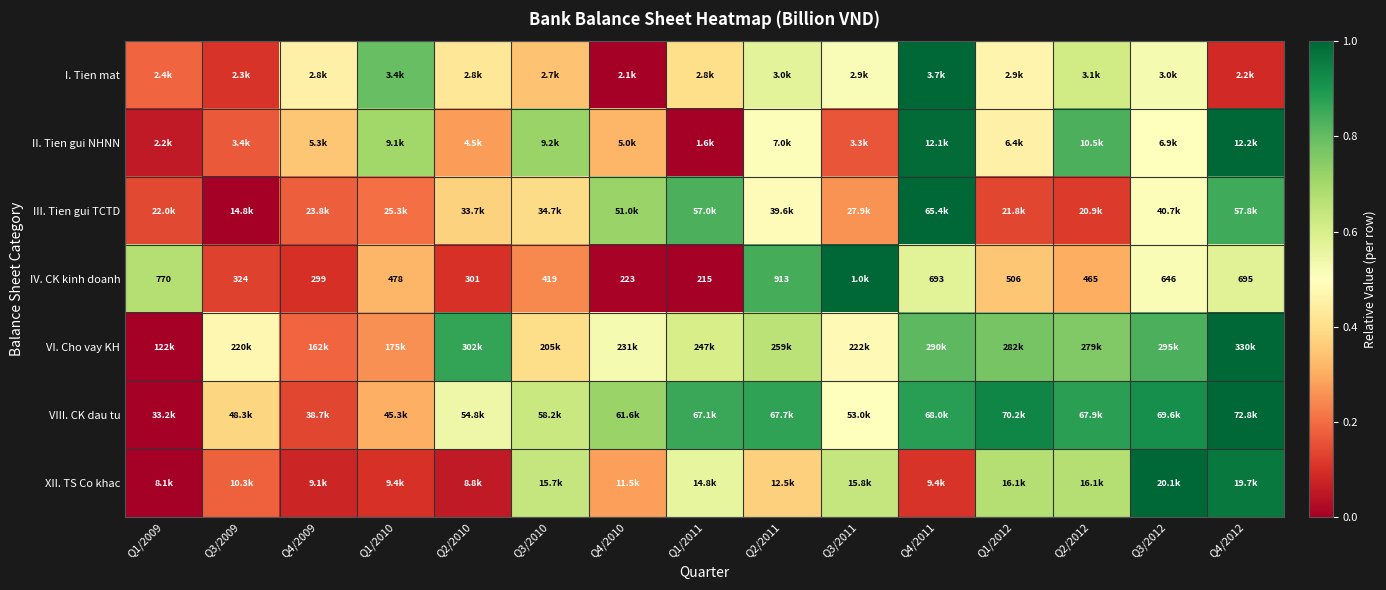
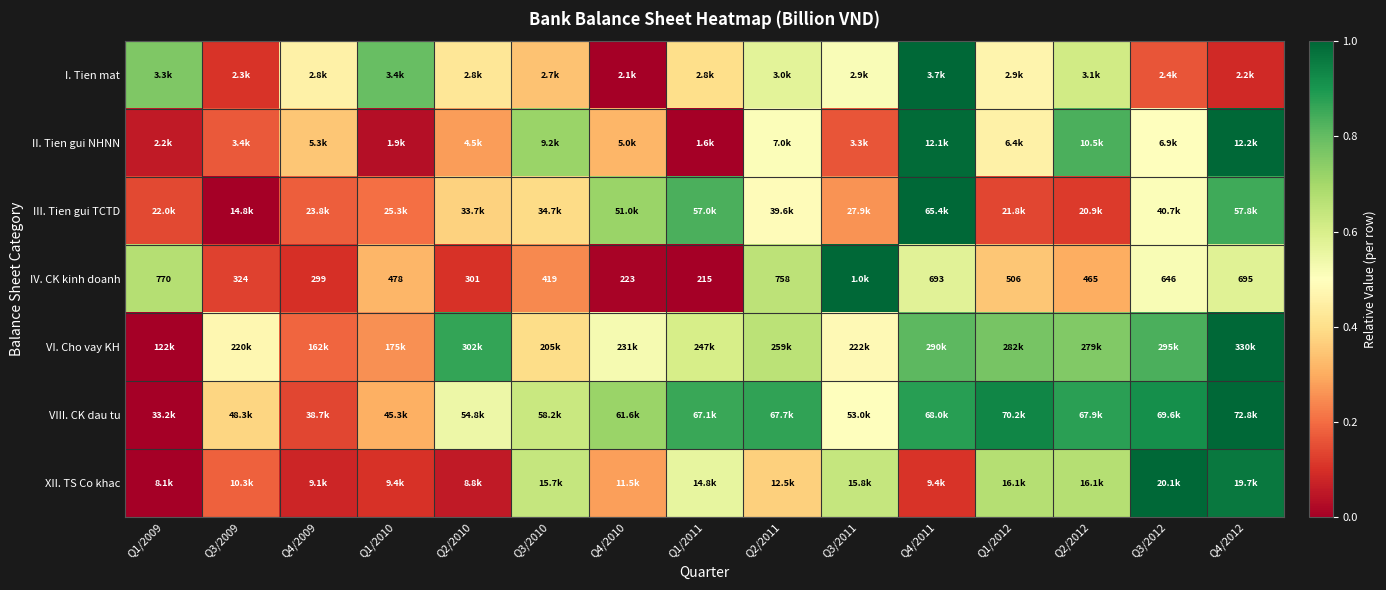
  {
    "I. Tien mat": {
-     "Q1/2009": "2.4k",
+     "Q1/2009": "3.3k",
      "Q3/2009": "2.3k",
      "Q4/2009": "2.8k",
      "Q1/2010": "3.4k",
      "Q2/2010": "2.8k",
      "Q3/2010": "2.7k",
      "Q4/2010": "2.1k",
      "Q1/2011": "2.8k",
      "Q2/2011": "3.0k",
      "Q3/2011": "2.9k",
      "Q4/2011": "3.7k",
      "Q1/2012": "2.9k",
      "Q2/2012": "3.1k",
-     "Q3/2012": "3.0k",
+     "Q3/2012": "2.4k",
      "Q4/2012": "2.2k"
    },
    "II. Tien gui NHNN": {
      "Q1/2009": "2.2k",
      "Q3/2009": "3.4k",
      "Q4/2009": "5.3k",
-     "Q1/2010": "9.1k",
+     "Q1/2010": "1.9k",
      "Q2/2010": "4.5k",
      "Q3/2010": "9.2k",
      "Q4/2010": "5.0k",
      "Q1/2011": "1.6k",
      "Q2/2011": "7.0k",
      "Q3/2011": "3.3k",
      "Q4/2011": "12.1k",
      "Q1/2012": "6.4k",
      "Q2/2012": "10.5k",
      "Q3/2012": "6.9k",
      "Q4/2012": "12.2k"
    },
    "III. Tien gui TCTD": {
      "Q1/2009": "22.0k",
      "Q3/2009": "14.8k",
      "Q4/2009": "23.8k",
      "Q1/2010": "25.3k",
      "Q2/2010": "33.7k",
      "Q3/2010": "34.7k",
      "Q4/2010": "51.0k",
      "Q1/2011": "57.0k",
      "Q2/2011": "39.6k",
      "Q3/2011": "27.9k",
      "Q4/2011": "65.4k",
      "Q1/2012": "21.8k",
      "Q2/2012": "20.9k",
      "Q3/2012": "40.7k",
      "Q4/2012": "57.8k"
    },
    "IV. CK kinh doanh": {
      "Q1/2009": "770",
      "Q3/2009": "324",
      "Q4/2009": "299",
      "Q1/2010": "478",
      "Q2/2010": "301",
      "Q3/2010": "419",
      "Q4/2010": "223",
      "Q1/2011": "215",
-     "Q2/2011": "913",
+     "Q2/2011": "758",
      "Q3/2011": "1.0k",
      "Q4/2011": "693",
      "Q1/2012": "506",
      "Q2/2012": "465",
      "Q3/2012": "646",
      "Q4/2012": "695"
    },
    "VI. Cho vay KH": {
      "Q1/2009": "122k",
      "Q3/2009": "220k",
      "Q4/2009": "162k",
      "Q1/2010": "175k",
      "Q2/2010": "302k",
      "Q3/2010": "205k",
      "Q4/2010": "231k",
      "Q1/2011": "247k",
      "Q2/2011": "259k",
      "Q3/2011": "222k",
      "Q4/2011": "290k",
      "Q1/2012": "282k",
      "Q2/2012": "279k",
      "Q3/2012": "295k",
      "Q4/2012": "330k"
    },
    "VIII. CK dau tu": {
      "Q1/2009": "33.2k",
      "Q3/2009": "48.3k",
      "Q4/2009": "38.7k",
      "Q1/2010": "45.3k",
      "Q2/2010": "54.8k",
      "Q3/2010": "58.2k",
      "Q4/2010": "61.6k",
      "Q1/2011": "67.1k",
      "Q2/2011": "67.7k",
      "Q3/2011": "53.0k",
      "Q4/2011": "68.0k",
      "Q1/2012": "70.2k",
      "Q2/2012": "67.9k",
      "Q3/2012": "69.6k",
      "Q4/2012": "72.8k"
    },
    "XII. TS Co khac": {
      "Q1/2009": "8.1k",
      "Q3/2009": "10.3k",
      "Q4/2009": "9.1k",
      "Q1/2010": "9.4k",
      "Q2/2010": "8.8k",
      "Q3/2010": "15.7k",
      "Q4/2010": "11.5k",
      "Q1/2011": "14.8k",
      "Q2/2011": "12.5k",
      "Q3/2011": "15.8k",
      "Q4/2011": "9.4k",
      "Q1/2012": "16.1k",
      "Q2/2012": "16.1k",
      "Q3/2012": "20.1k",
      "Q4/2012": "19.7k"
    }
  }
